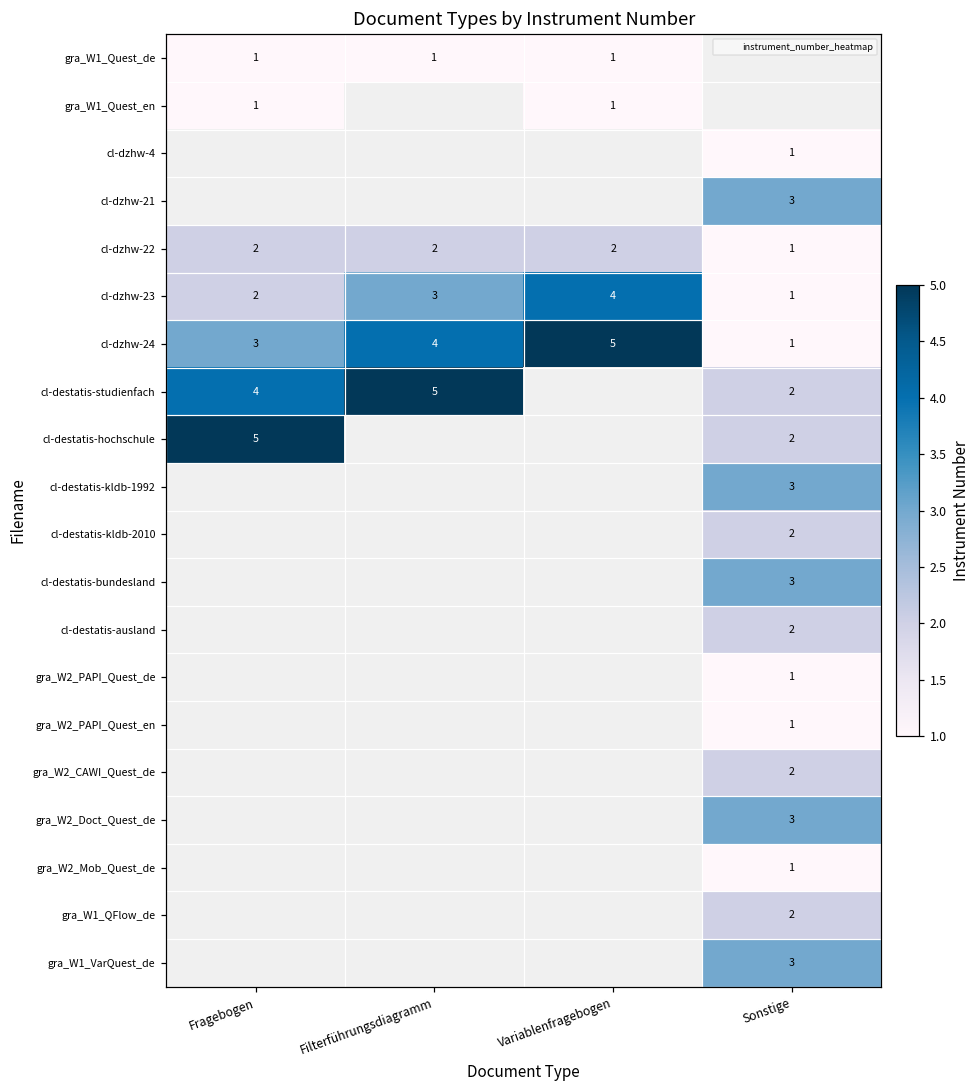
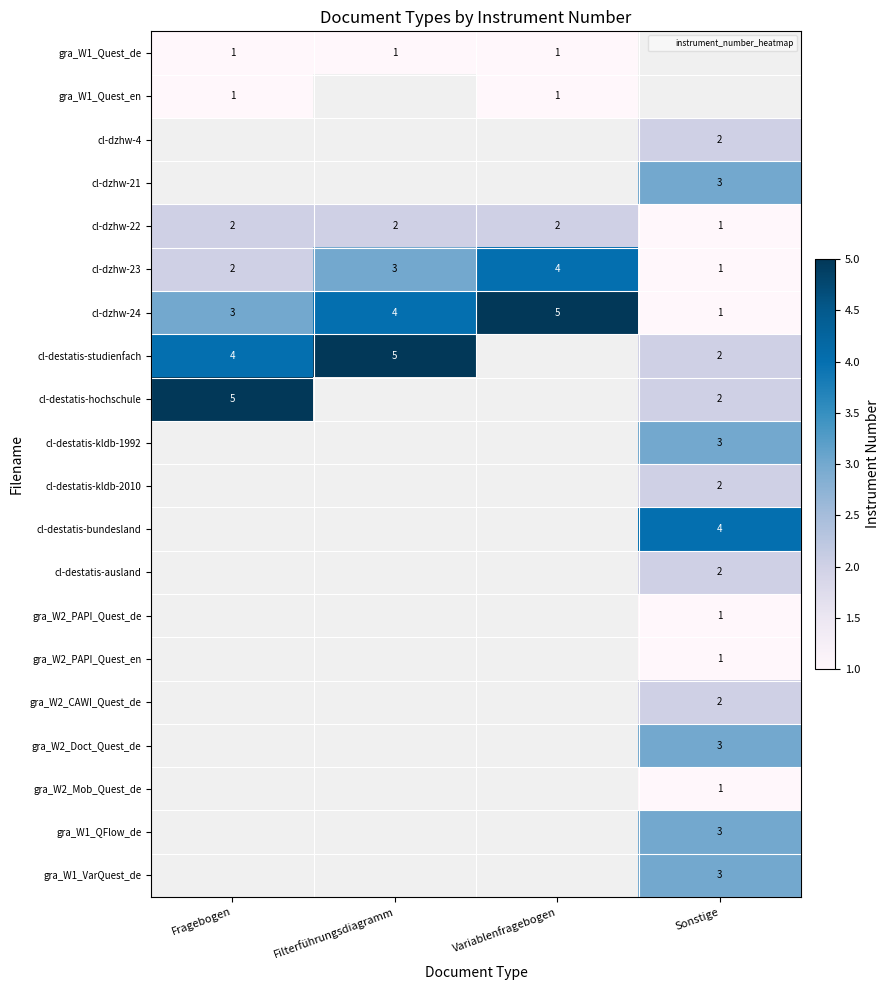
  {
    "gra_W1_Quest_de": {
      "Fragebogen": 1,
      "Filterführungsdiagramm": 1,
      "Variablenfragebogen": 1
    },
    "gra_W1_Quest_en": {
      "Fragebogen": 1,
      "Variablenfragebogen": 1
    },
    "cl-dzhw-4": {
-     "Sonstige": 1
+     "Sonstige": 2
    },
    "cl-dzhw-21": {
      "Sonstige": 3
    },
    "cl-dzhw-22": {
      "Fragebogen": 2,
      "Filterführungsdiagramm": 2,
      "Variablenfragebogen": 2,
      "Sonstige": 1
    },
    "cl-dzhw-23": {
      "Fragebogen": 2,
      "Filterführungsdiagramm": 3,
      "Variablenfragebogen": 4,
      "Sonstige": 1
    },
    "cl-dzhw-24": {
      "Fragebogen": 3,
      "Filterführungsdiagramm": 4,
      "Variablenfragebogen": 5,
      "Sonstige": 1
    },
    "cl-destatis-studienfach": {
      "Fragebogen": 4,
      "Filterführungsdiagramm": 5,
      "Sonstige": 2
    },
    "cl-destatis-hochschule": {
      "Fragebogen": 5,
      "Sonstige": 2
    },
    "cl-destatis-kldb-1992": {
      "Sonstige": 3
    },
    "cl-destatis-kldb-2010": {
      "Sonstige": 2
    },
    "cl-destatis-bundesland": {
-     "Sonstige": 3
+     "Sonstige": 4
    },
    "cl-destatis-ausland": {
      "Sonstige": 2
    },
    "gra_W2_PAPI_Quest_de": {
      "Sonstige": 1
    },
    "gra_W2_PAPI_Quest_en": {
      "Sonstige": 1
    },
    "gra_W2_CAWI_Quest_de": {
      "Sonstige": 2
    },
    "gra_W2_Doct_Quest_de": {
      "Sonstige": 3
    },
    "gra_W2_Mob_Quest_de": {
      "Sonstige": 1
    },
    "gra_W1_QFlow_de": {
-     "Sonstige": 2
+     "Sonstige": 3
    },
    "gra_W1_VarQuest_de": {
      "Sonstige": 3
    }
  }
